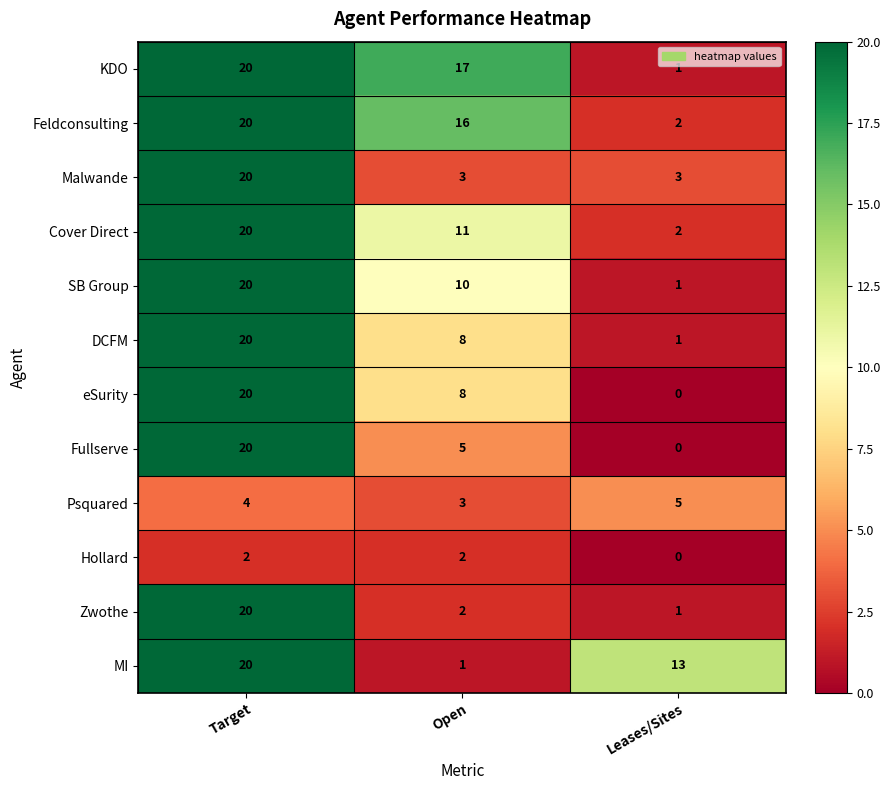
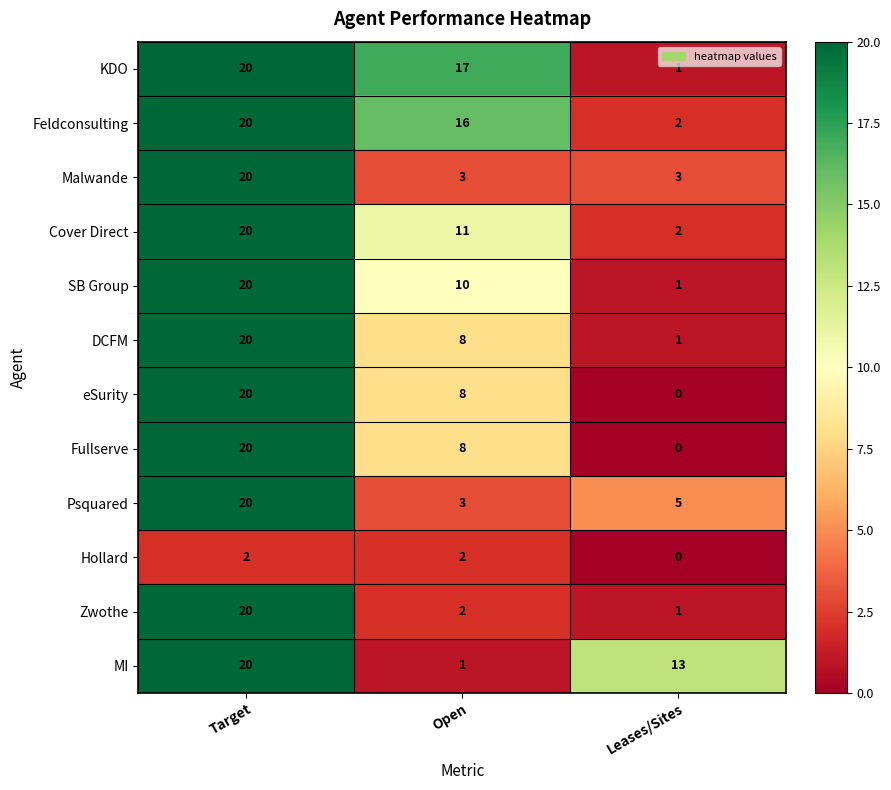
  {
    "KDO": {
      "Target": 20,
      "Open": 17
    },
    "Feldconsulting": {
      "Target": 20,
      "Open": 16,
      "Leases/Sites": 2
    },
    "Malwande": {
      "Target": 20,
      "Open": 3,
      "Leases/Sites": 3
    },
    "Cover Direct": {
      "Target": 20,
      "Open": 11,
      "Leases/Sites": 2
    },
    "SB Group": {
      "Target": 20,
      "Open": 10,
      "Leases/Sites": 1
    },
    "DCFM": {
      "Target": 20,
      "Open": 8,
      "Leases/Sites": 1
    },
    "eSurity": {
      "Target": 20,
      "Open": 8,
      "Leases/Sites": 0
    },
    "Fullserve": {
      "Target": 20,
-     "Open": 5,
+     "Open": 8,
      "Leases/Sites": 0
    },
    "Psquared": {
-     "Target": 4,
+     "Target": 20,
      "Open": 3,
      "Leases/Sites": 5
    },
    "Hollard": {
      "Target": 2,
      "Open": 2,
      "Leases/Sites": 0
    },
    "Zwothe": {
      "Target": 20,
      "Open": 2,
      "Leases/Sites": 1
    },
    "MI": {
      "Target": 20,
      "Open": 1,
      "Leases/Sites": 13
    }
  }
